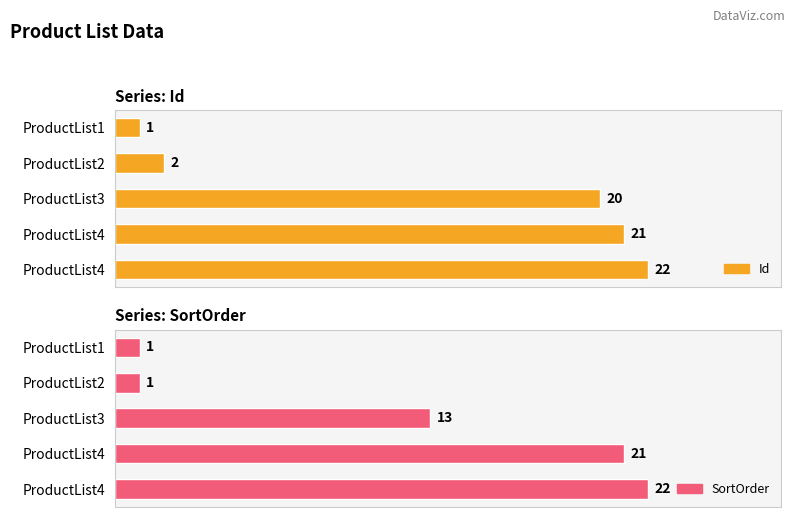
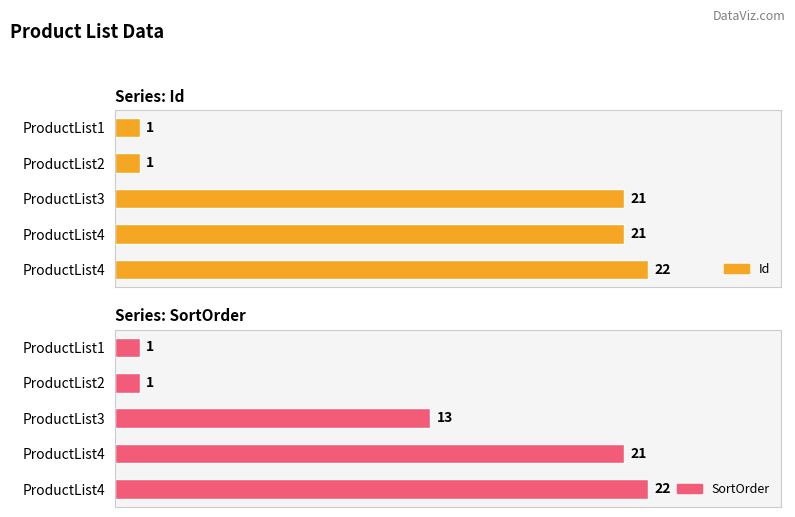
  {
    "Series: Id": {
      "ProductList1": 1,
-     "ProductList2": 2,
-     "ProductList3": 20
+     "ProductList2": 1,
+     "ProductList3": 21
    },
    "Series: SortOrder": {
      "ProductList1": 1,
      "ProductList2": 1,
      "ProductList3": 13
    }
  }
